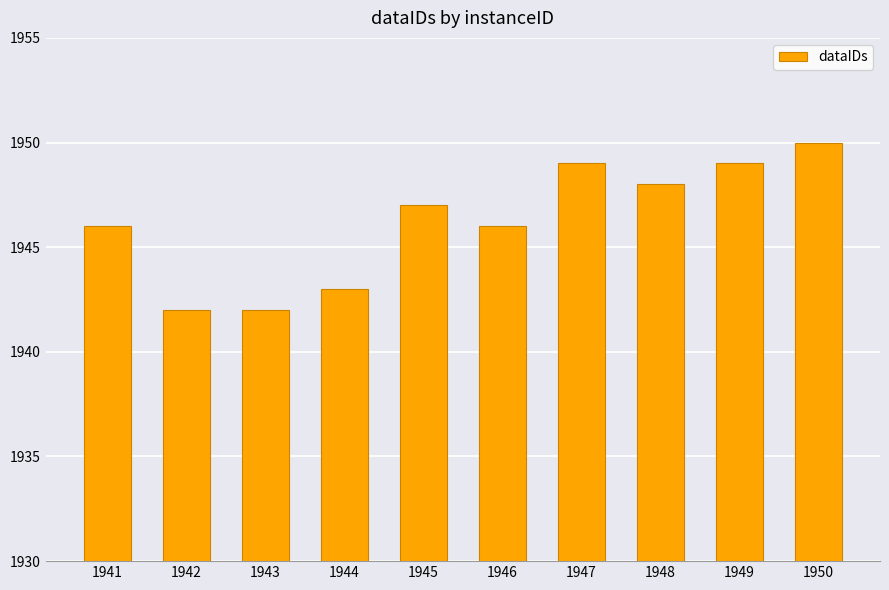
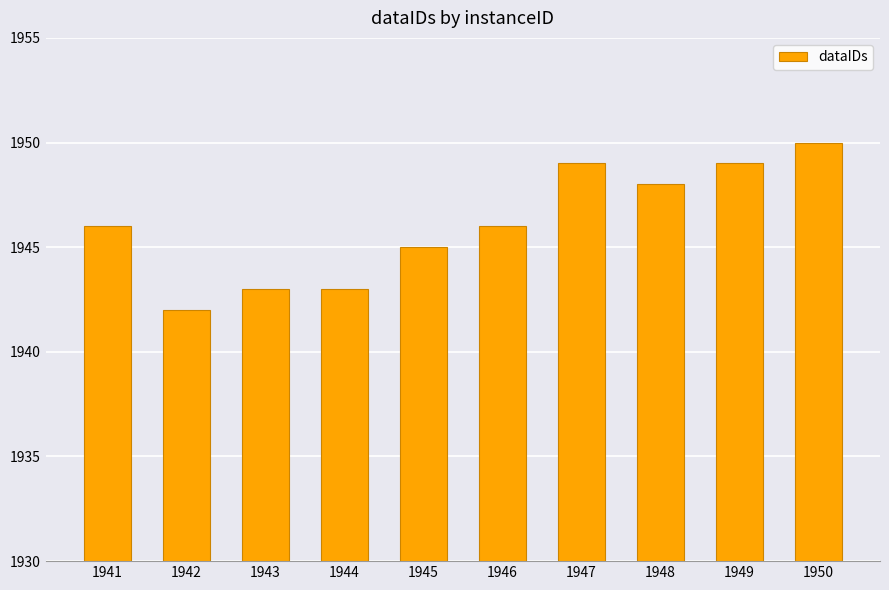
  {
    "1941": 1946,
    "1942": 1942,
-   "1943": 1942,
+   "1943": 1943,
    "1944": 1943,
-   "1945": 1947,
+   "1945": 1945,
    "1946": 1946,
    "1947": 1949,
    "1948": 1948,
    "1949": 1949,
    "1950": 1950
  }
